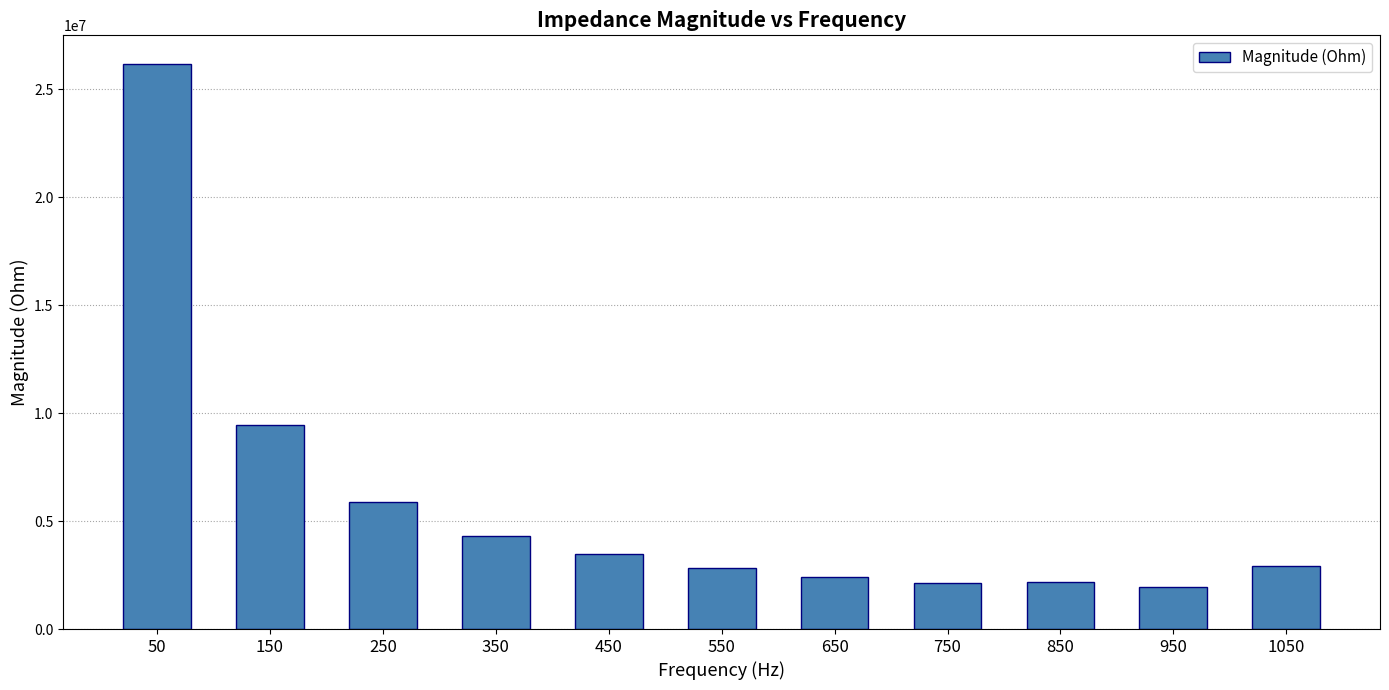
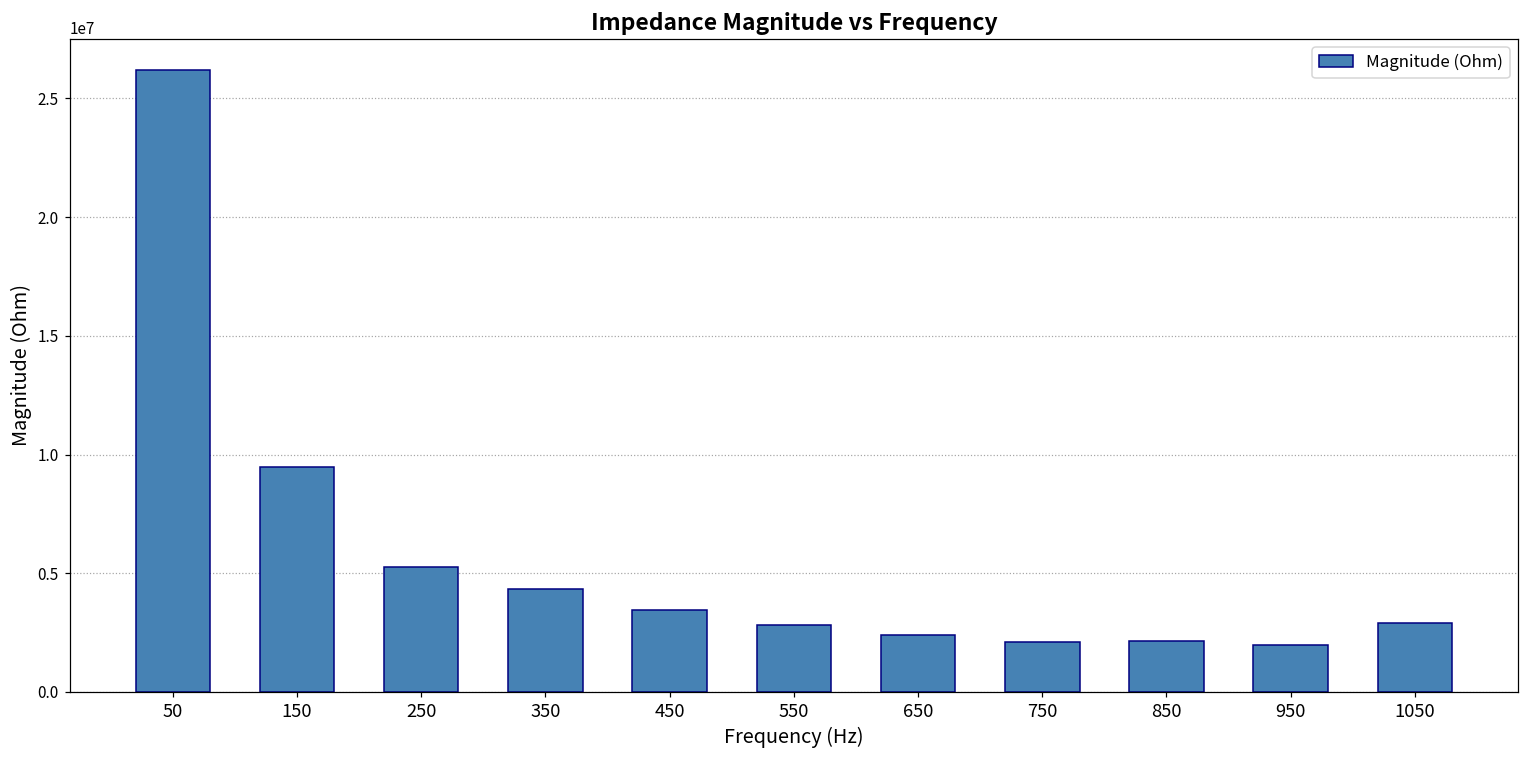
  {
    "50": 26200000,
    "150": 9500000,
-   "250": 5900000,
+   "250": 5200000,
    "350": 4300000,
    "450": 3500000,
    "550": 2800000,
    "650": 2400000,
    "750": 2100000,
    "850": 2200000,
    "950": 2000000,
    "1050": 2900000
  }
